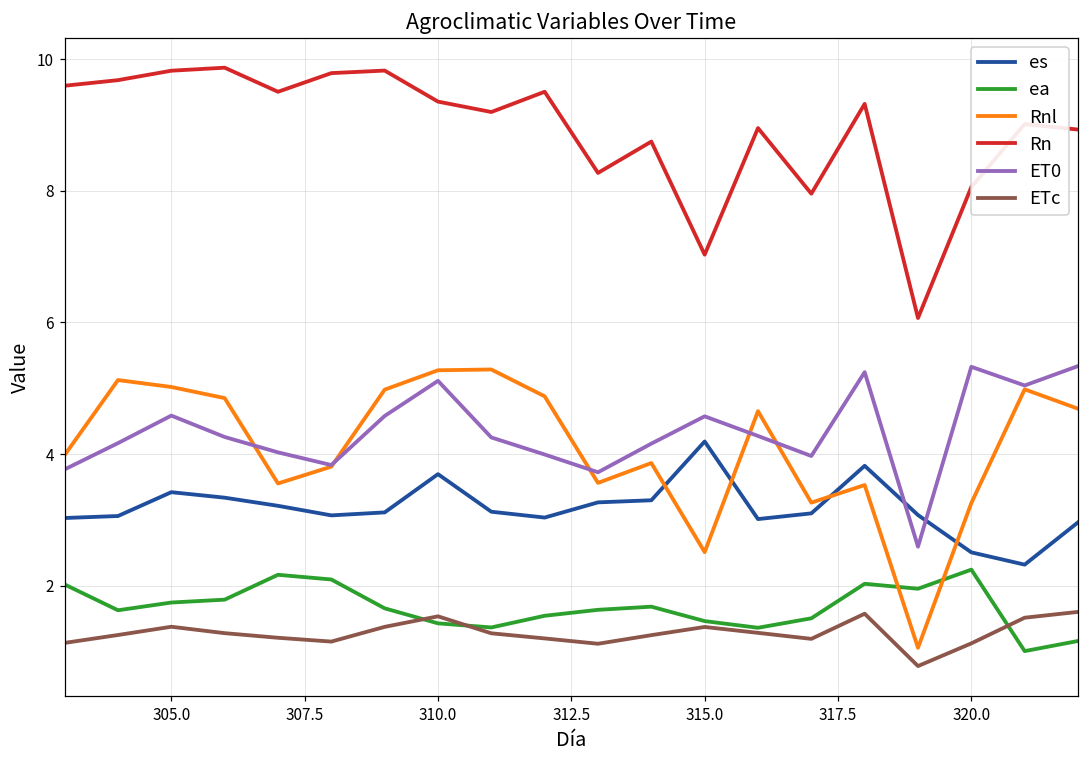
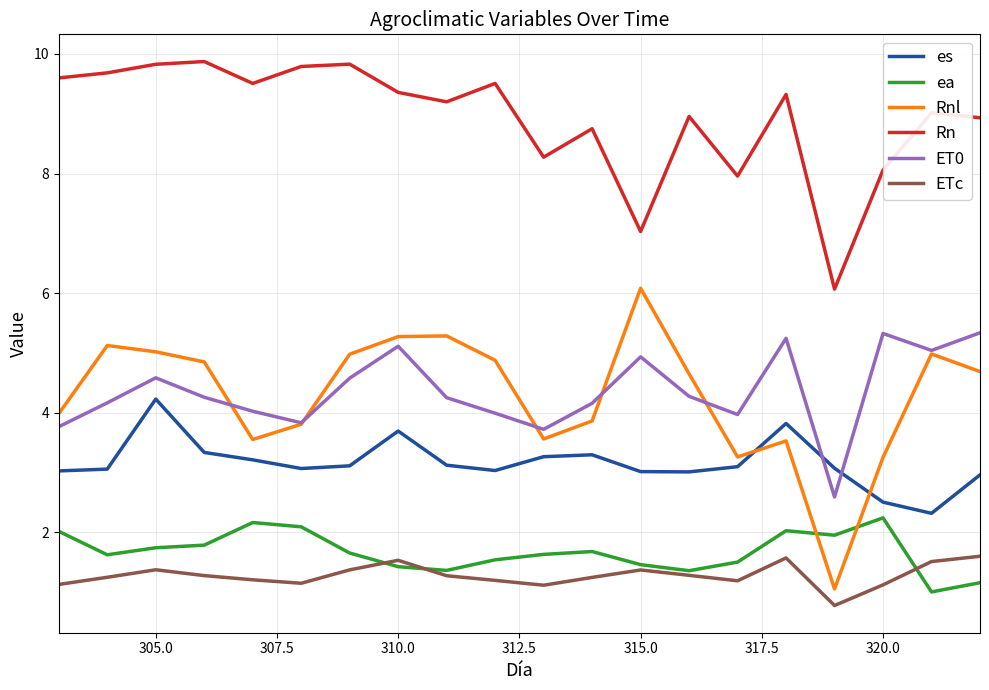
  {
    "es": {
-     "305.0": 3.4,
+     "305.0": 4.2,
      "310.0": 3.7,
-     "315.0": 4.2,
+     "315.0": 3.0,
      "320.0": 2.5
    },
    "ea": {
      "305.0": 1.7,
      "310.0": 1.4,
      "315.0": 1.5,
      "320.0": 2.2
    },
    "Rnl": {
      "305.0": 5.0,
      "310.0": 5.3,
-     "315.0": 2.5,
+     "315.0": 6.1,
      "320.0": 3.3
    },
    "Rn": {
      "305.0": 9.8,
      "310.0": 9.4,
      "315.0": 7.0
    },
    "ET0": {
      "305.0": 4.6,
      "310.0": 5.1,
-     "315.0": 4.6,
+     "315.0": 4.9,
      "320.0": 5.3
    },
    "ETc": {
      "305.0": 1.4,
      "310.0": 1.5,
      "315.0": 1.4,
      "320.0": 1.1
    }
  }
